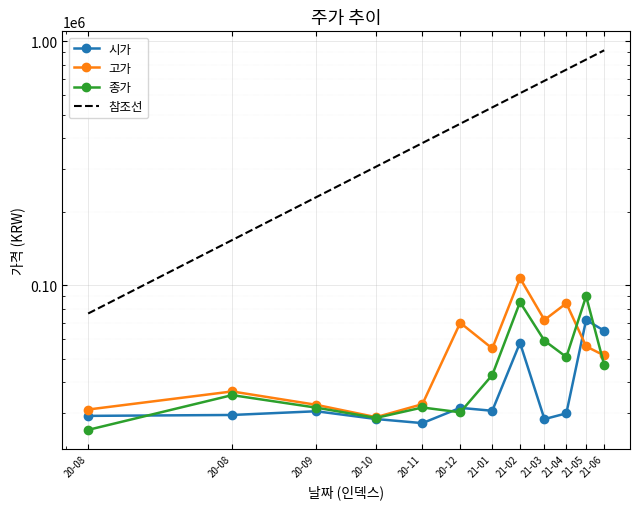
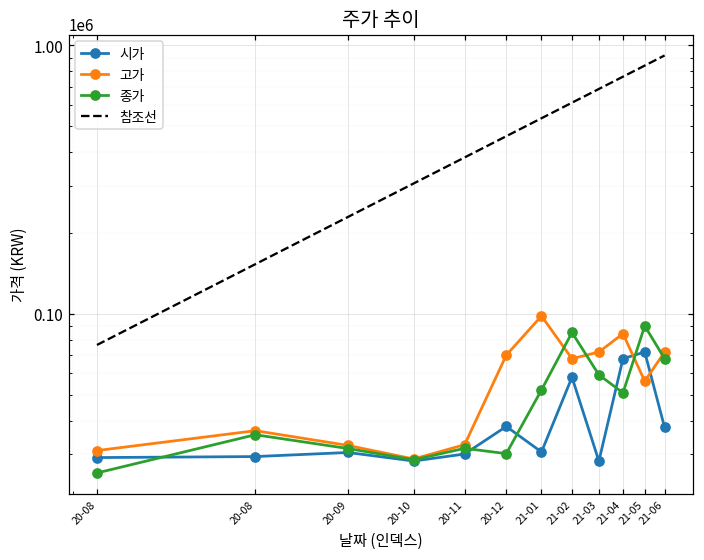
  {
    "시가": {
      "20-09": 30000,
-     "20-11": 27000,
-     "20-12": 31000,
+     "20-11": 30000,
+     "20-12": 38000,
      "21-01": 31000,
      "21-02": 58000,
      "21-03": 28000,
-     "21-04": 30000,
+     "21-04": 68000,
      "21-05": 72000,
-     "21-06": 65000
+     "21-06": 38000
    },
    "고가": {
      "20-09": 32000,
      "20-11": 33000,
      "20-12": 70000,
-     "21-01": 55000,
-     "21-02": 110000,
+     "21-01": 98000,
+     "21-02": 68000,
      "21-03": 72000,
      "21-04": 84000,
      "21-05": 56000,
-     "21-06": 51000
+     "21-06": 72000
    },
    "종가": {
      "20-09": 31000,
      "20-11": 32000,
      "20-12": 30000,
-     "21-01": 43000,
+     "21-01": 52000,
      "21-02": 85000,
      "21-03": 59000,
      "21-04": 51000,
      "21-05": 90000,
-     "21-06": 47000
+     "21-06": 68000
    },
    "참조선": {
      "20-09": 230000,
      "20-10": 310000,
      "20-11": 380000,
      "20-12": 460000,
      "21-01": 540000,
      "21-02": 610000,
      "21-03": 690000,
      "21-04": 770000,
      "21-05": 840000,
      "21-06": 920000
    }
  }
